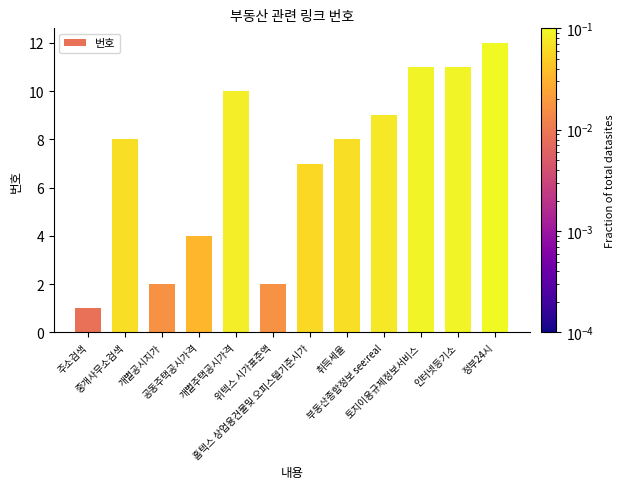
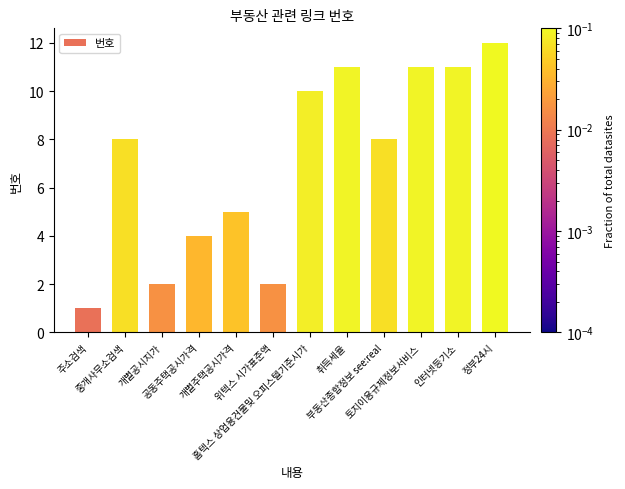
  {
    "주소검색": 1,
    "중개사무소검색": 8,
    "개별공시지가": 2,
    "공동주택공시가격": 4,
-   "개별주택공시가격": 10,
+   "개별주택공시가격": 5,
    "위텍스 시가표준액": 2,
-   "홈텍스 상업용건물및 오피스텔기준시가": 7,
-   "취득세율": 8,
-   "부동산종합정보 see:real": 9,
+   "홈텍스 상업용건물및 오피스텔기준시가": 10,
+   "취득세율": 11,
+   "부동산종합정보 see:real": 8,
    "토지이용규제정보서비스": 11,
    "인터넷등기소": 11,
    "정부24시": 12
  }
